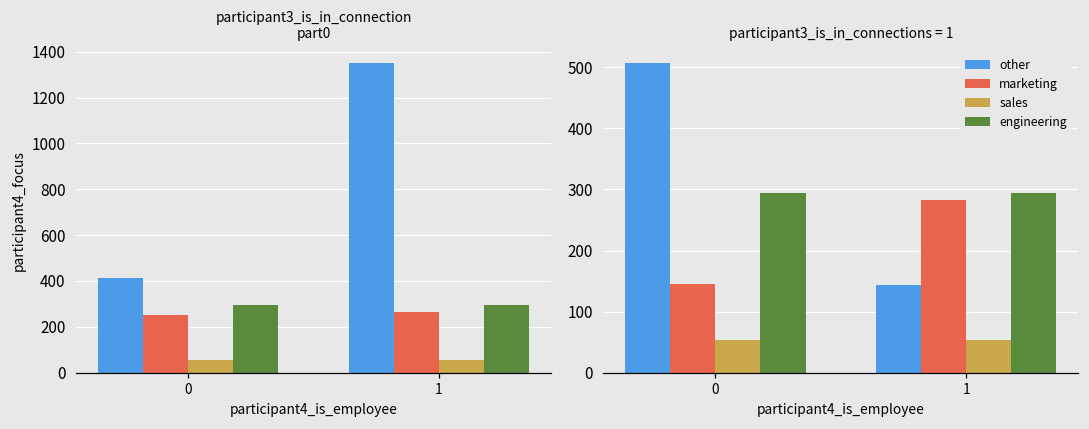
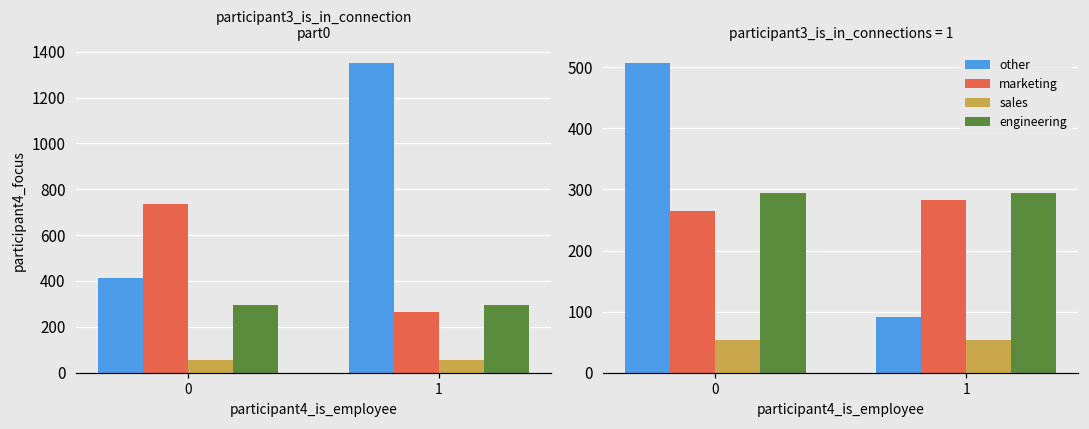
  {
    "participant3_is_in_connection part0": {
      "other": {
        "0": 410,
        "1": 1350
      },
      "marketing": {
-       "0": 250,
+       "0": 730,
        "1": 260
      },
      "sales": {
        "0": 50,
        "1": 50
      },
      "engineering": {
        "0": 290,
        "1": 290
      }
    },
    "participant3_is_in_connections = 1": {
      "other": {
        "0": 510,
-       "1": 140
+       "1": 90
      },
      "marketing": {
-       "0": 150,
+       "0": 260,
        "1": 280
      },
      "sales": {
        "0": 50,
        "1": 50
      },
      "engineering": {
        "0": 290,
        "1": 290
      }
    }
  }
